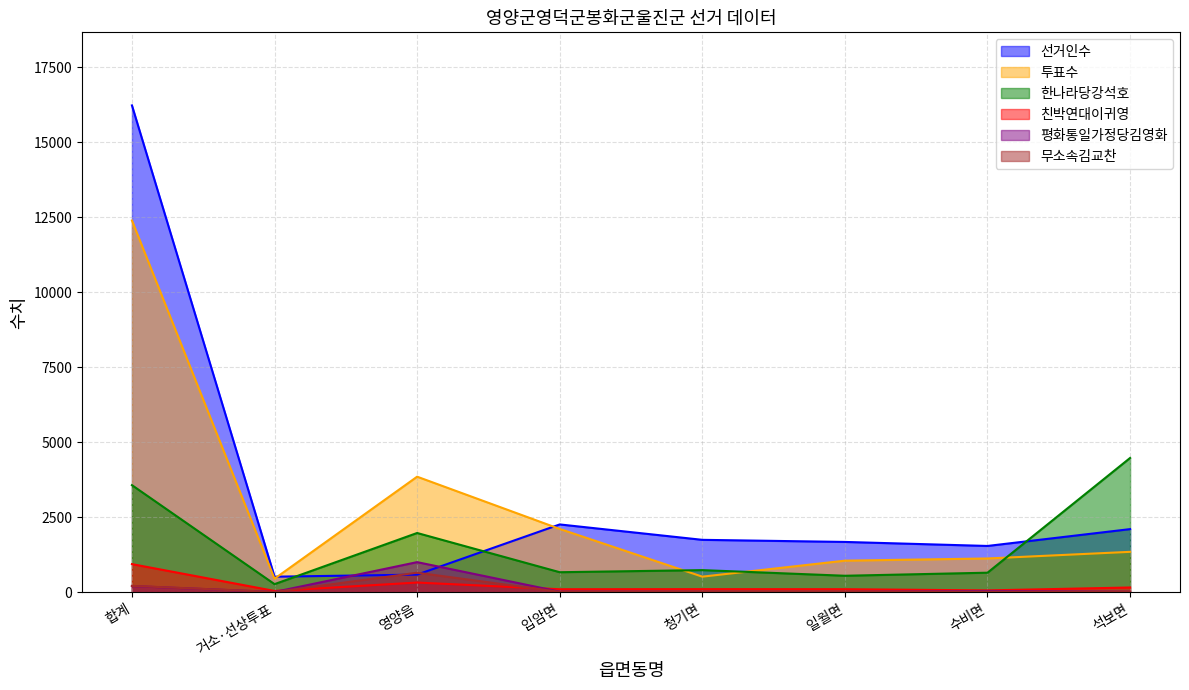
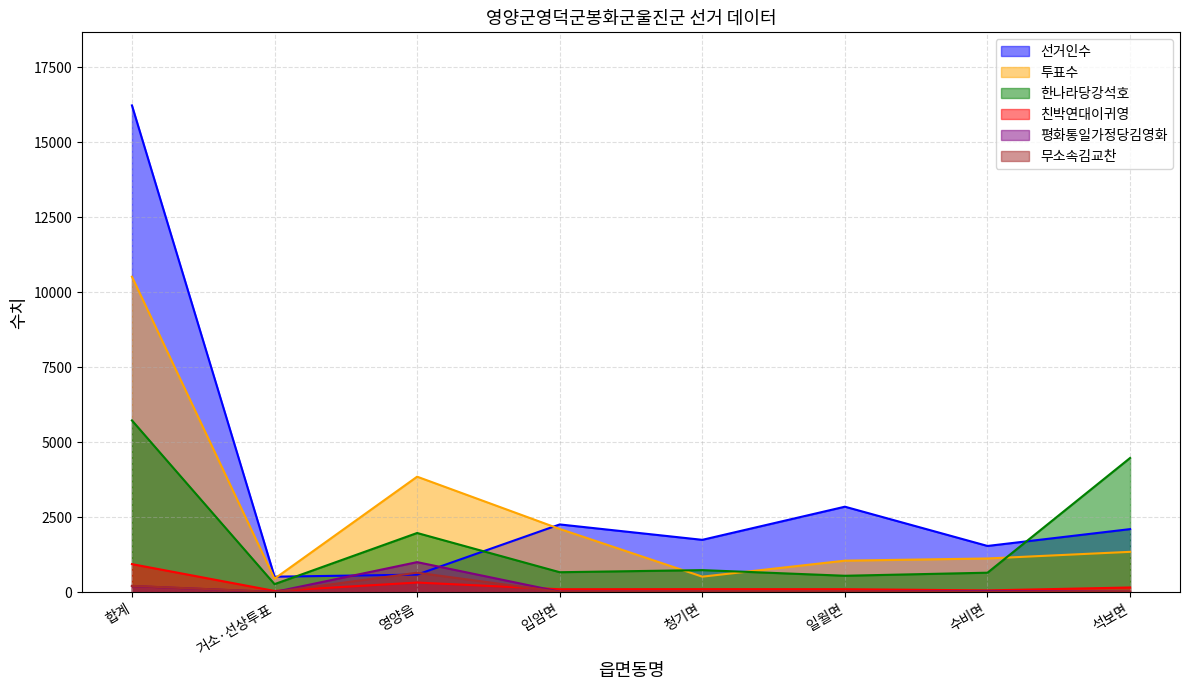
  {
    "선거인수": {
      "합계": 16200,
      "입암면": 2300,
      "청기면": 1800,
-     "일월면": 1700,
+     "일월면": 2900,
      "수비면": 1600,
      "석보면": 2100
    },
    "투표수": {
-     "합계": 12400,
+     "합계": 10500,
      "영양읍": 3900,
      "입암면": 2100,
      "청기면": 500,
      "일월면": 1100,
      "수비면": 1100,
      "석보면": 1400
    },
    "한나라당강석호": {
-     "합계": 3600,
+     "합계": 5700,
      "거소·선상투표": 300,
      "영양읍": 2000,
      "입암면": 700,
      "청기면": 700,
      "일월면": 600,
      "수비면": 700,
      "석보면": 4500
    },
    "친박연대이귀영": {
      "합계": 900,
      "영양읍": 300,
      "청기면": 100,
      "석보면": 200
    },
    "평화통일가정당김영화": {
      "영양읍": 1000
    }
  }
